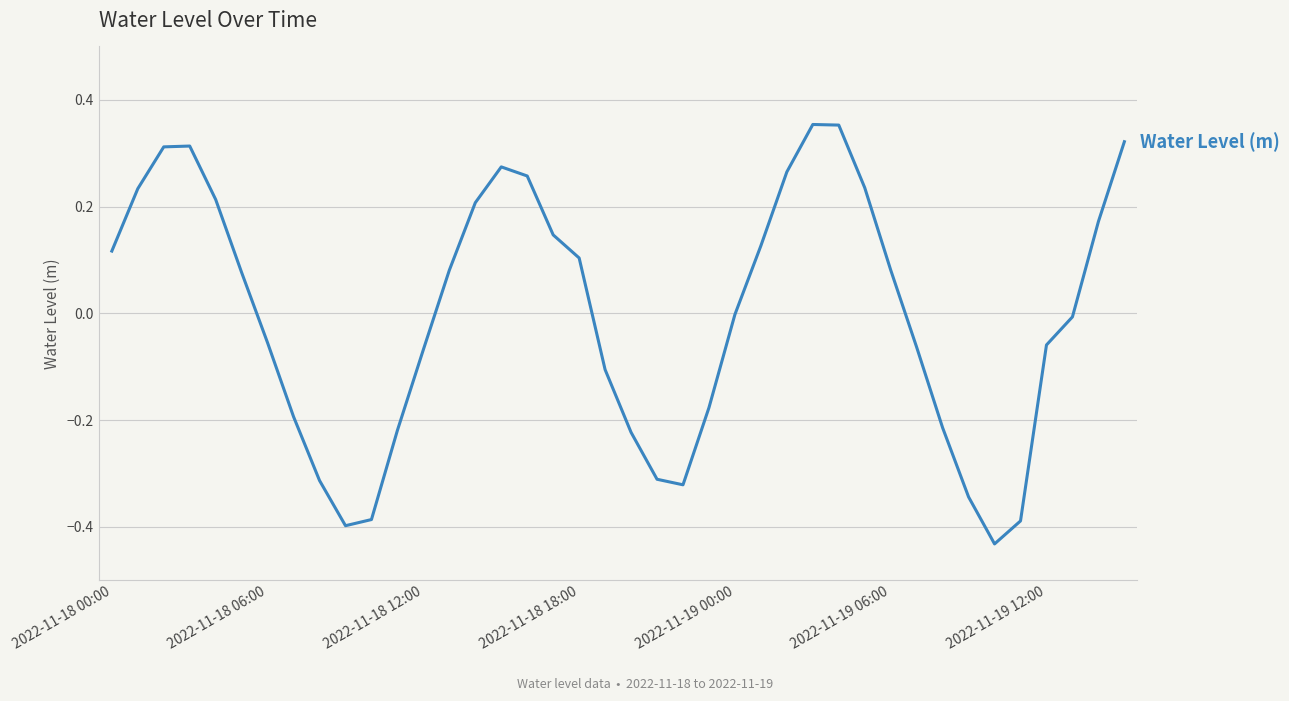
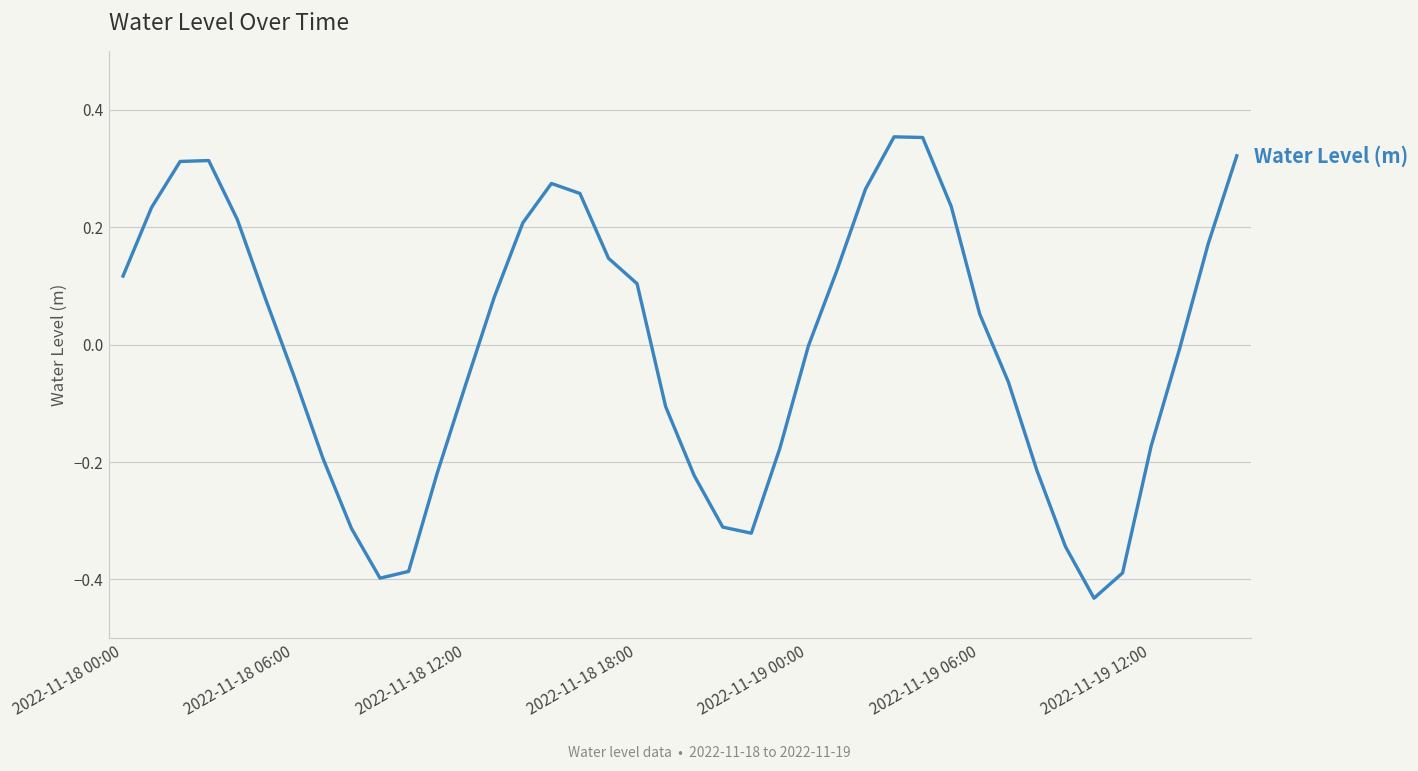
  {
    "2022-11-18 00:00": 0.12,
    "2022-11-18 06:00": -0.06,
    "2022-11-18 12:00": -0.07,
    "2022-11-18 18:00": 0.10,
    "2022-11-19 00:00": 0.00,
-   "2022-11-19 06:00": 0.08,
-   "2022-11-19 12:00": -0.06
+   "2022-11-19 06:00": 0.05,
+   "2022-11-19 12:00": -0.17
  }
